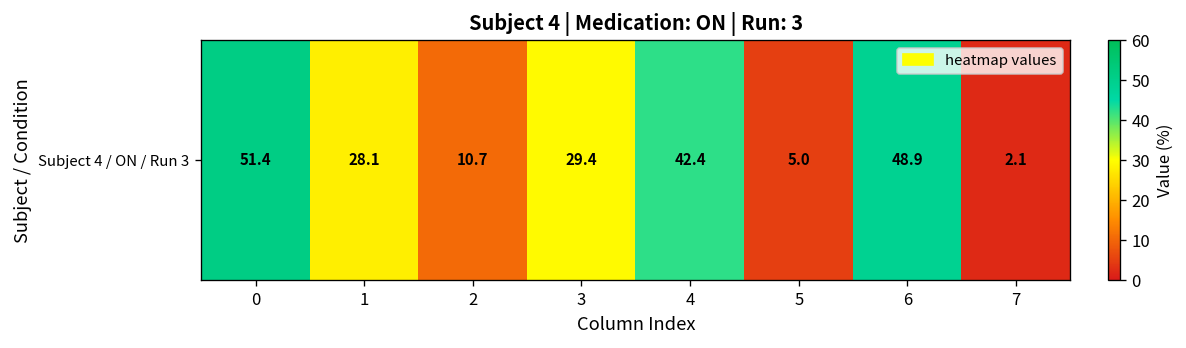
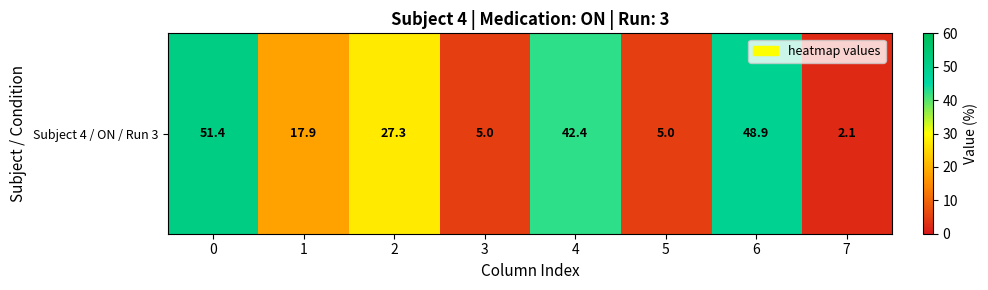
  {
    "Subject 4 / ON / Run 3": {
      "0": 51.4,
-     "1": 28.1,
-     "2": 10.7,
-     "3": 29.4,
+     "1": 17.9,
+     "2": 27.3,
+     "3": 5.0,
      "4": 42.4,
      "5": 5.0,
      "6": 48.9,
      "7": 2.1
    }
  }
